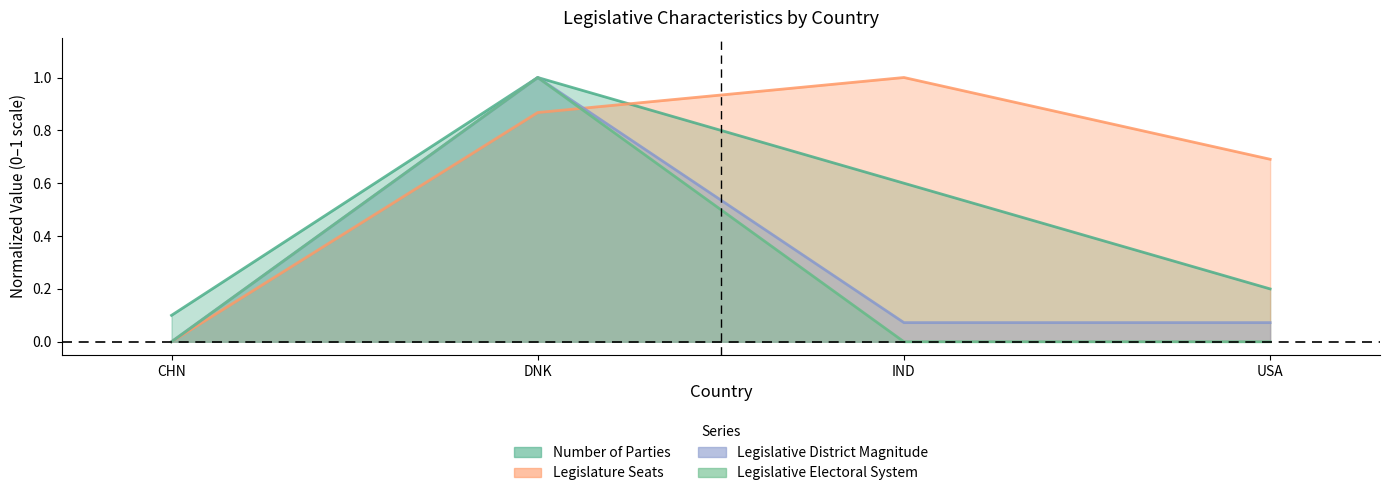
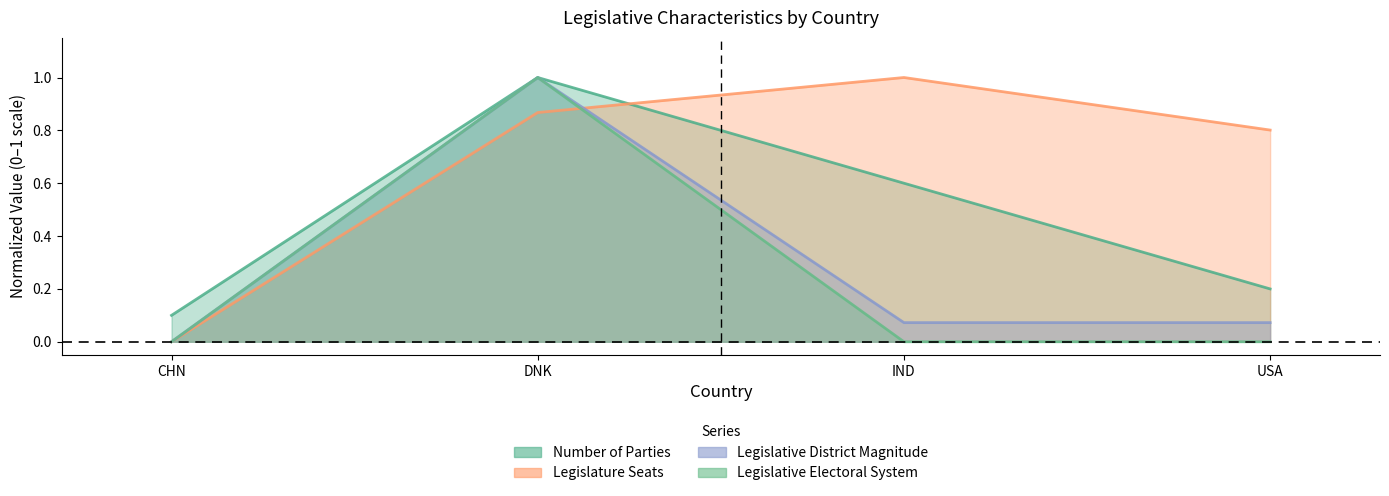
  {
    "Legislature Seats": {
      "DNK": 0.87,
      "IND": 1.00,
-     "USA": 0.69
+     "USA": 0.80
    }
  }
